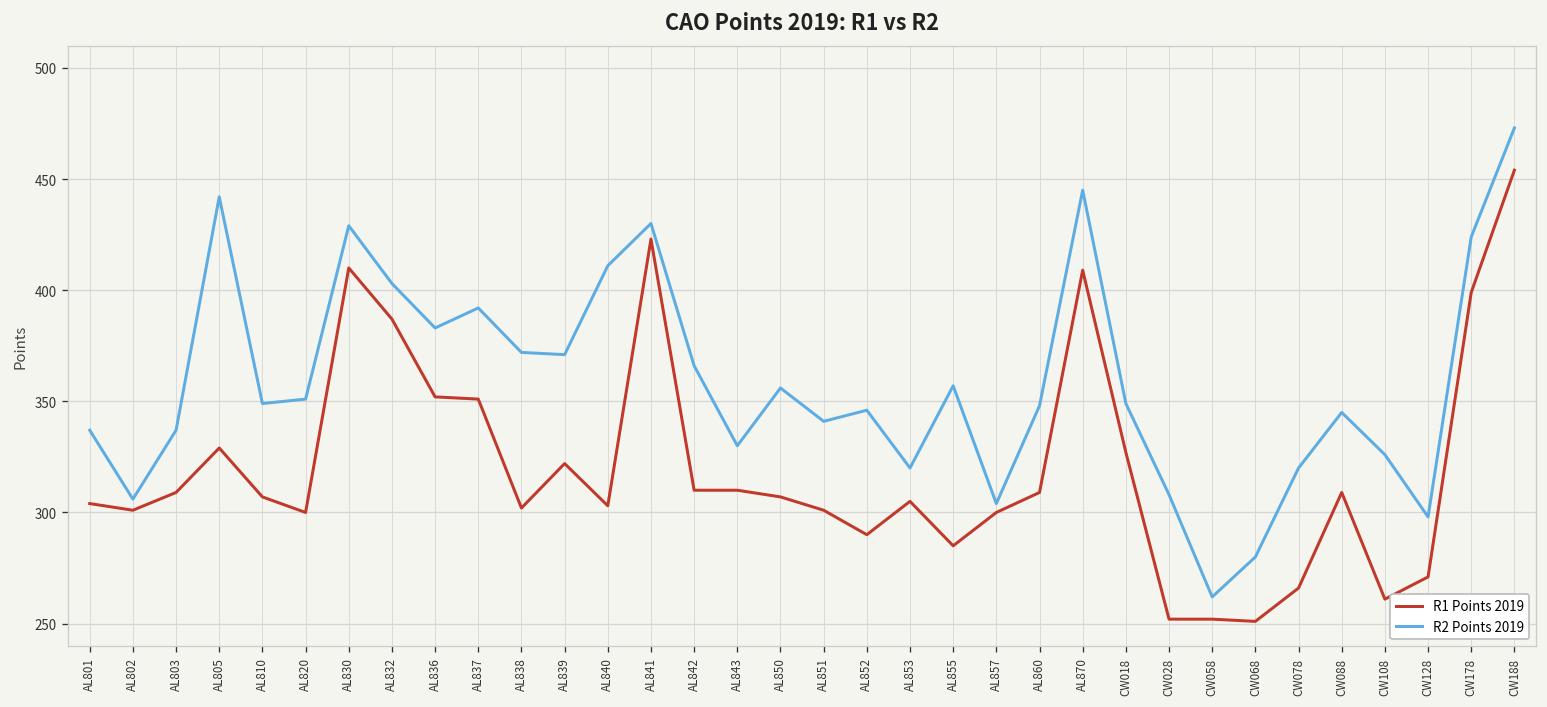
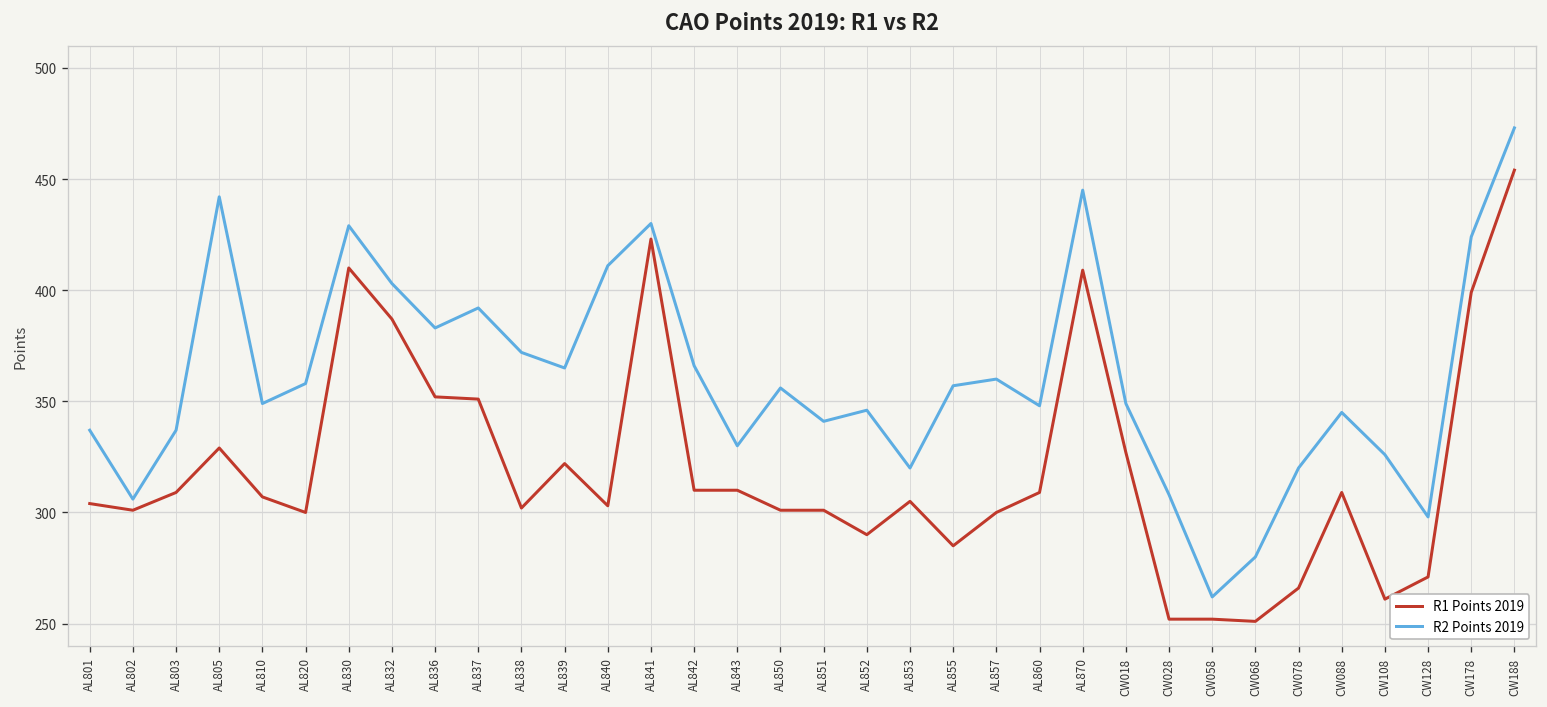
  {
    "R1 Points 2019": {
      "AL801": 304,
      "AL802": 301,
      "AL803": 309,
      "AL805": 329,
      "AL810": 307,
      "AL820": 300,
      "AL830": 410,
      "AL832": 387,
      "AL836": 352,
      "AL837": 351,
      "AL838": 302,
      "AL839": 322,
      "AL840": 303,
      "AL841": 423,
      "AL842": 310,
      "AL843": 310,
-     "AL850": 307,
+     "AL850": 301,
      "AL851": 301,
      "AL852": 290,
      "AL853": 305,
      "AL855": 285,
      "AL857": 300,
      "AL860": 309,
      "AL870": 409,
      "CW018": 327,
      "CW028": 252,
      "CW058": 252,
      "CW068": 251,
      "CW078": 266,
      "CW088": 309,
      "CW108": 261,
      "CW128": 271,
      "CW178": 399,
      "CW188": 454
    },
    "R2 Points 2019": {
      "AL801": 337,
      "AL802": 306,
      "AL803": 337,
      "AL805": 442,
      "AL810": 349,
-     "AL820": 351,
+     "AL820": 358,
      "AL830": 429,
      "AL832": 403,
      "AL836": 383,
      "AL837": 392,
      "AL838": 372,
-     "AL839": 371,
+     "AL839": 365,
      "AL840": 411,
      "AL841": 430,
      "AL842": 366,
      "AL843": 330,
      "AL850": 356,
      "AL851": 341,
      "AL852": 346,
      "AL853": 320,
      "AL855": 357,
-     "AL857": 304,
+     "AL857": 360,
      "AL860": 348,
      "AL870": 445,
      "CW018": 349,
      "CW028": 308,
      "CW058": 262,
      "CW068": 280,
      "CW078": 320,
      "CW088": 345,
      "CW108": 326,
      "CW128": 298,
      "CW178": 424,
      "CW188": 473
    }
  }
